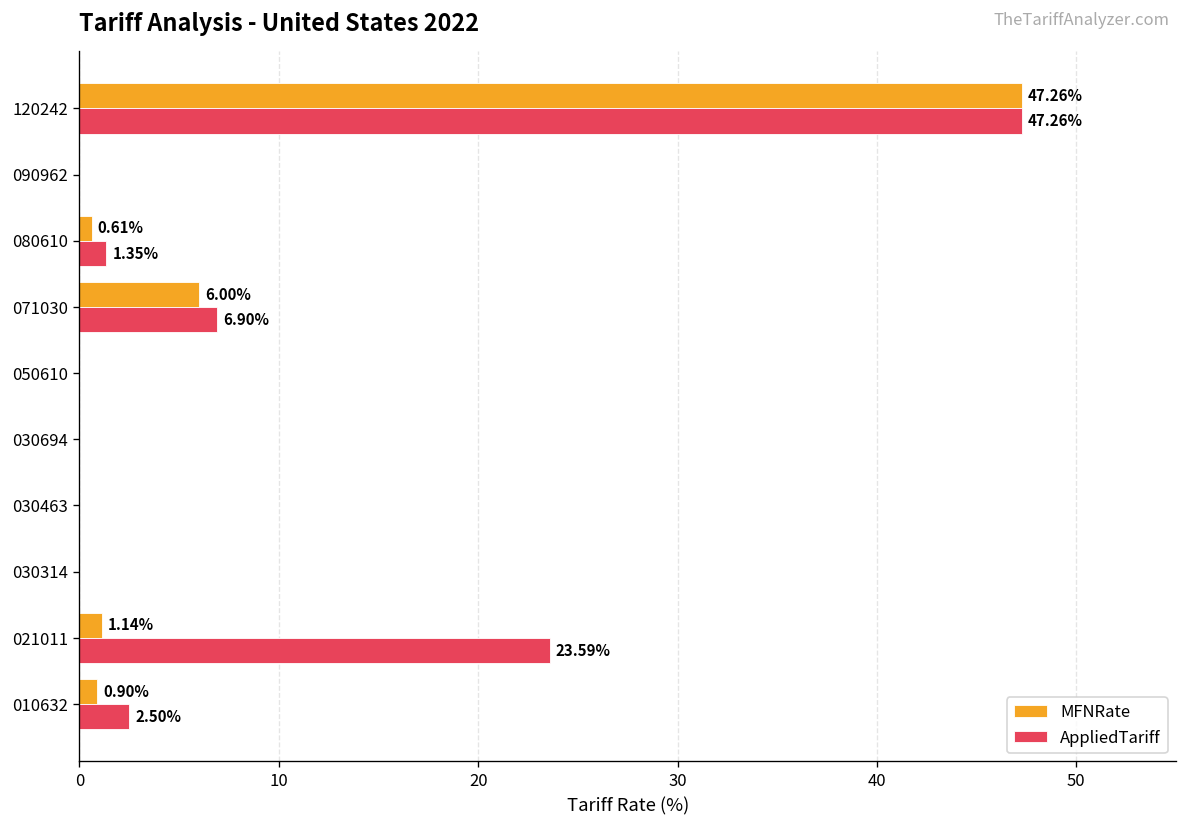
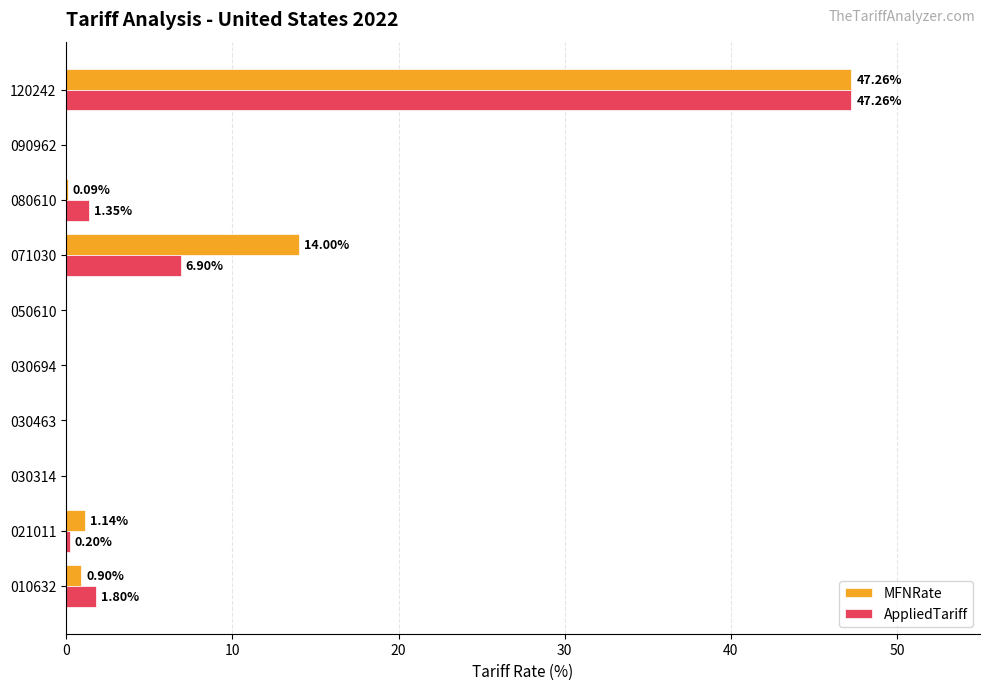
  {
    "MFNRate": {
      "120242": "47.26%",
-     "080610": "0.61%",
-     "071030": "6.00%",
+     "080610": "0.09%",
+     "071030": "14.00%",
      "021011": "1.14%",
      "010632": "0.90%"
    },
    "AppliedTariff": {
      "120242": "47.26%",
      "080610": "1.35%",
      "071030": "6.90%",
-     "021011": "23.59%",
-     "010632": "2.50%"
+     "021011": "0.20%",
+     "010632": "1.80%"
    }
  }
